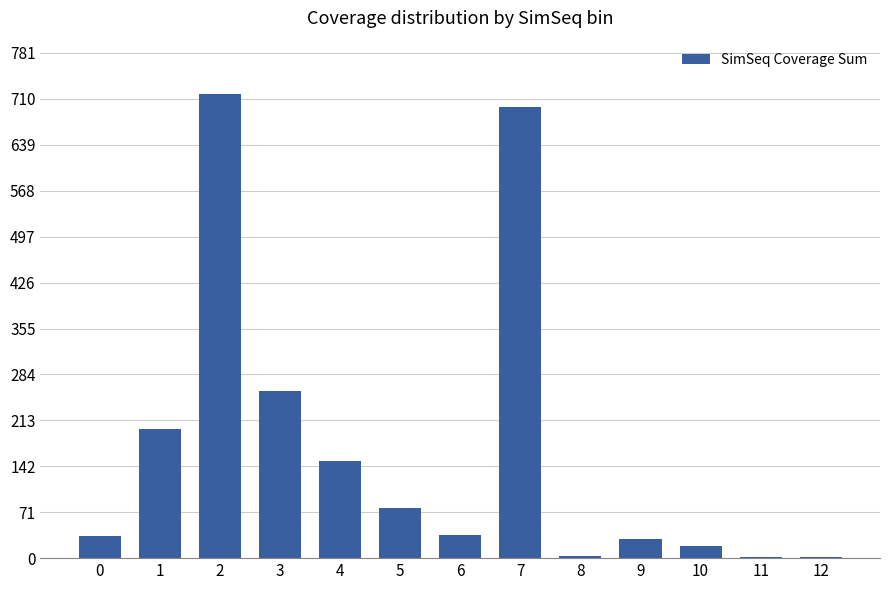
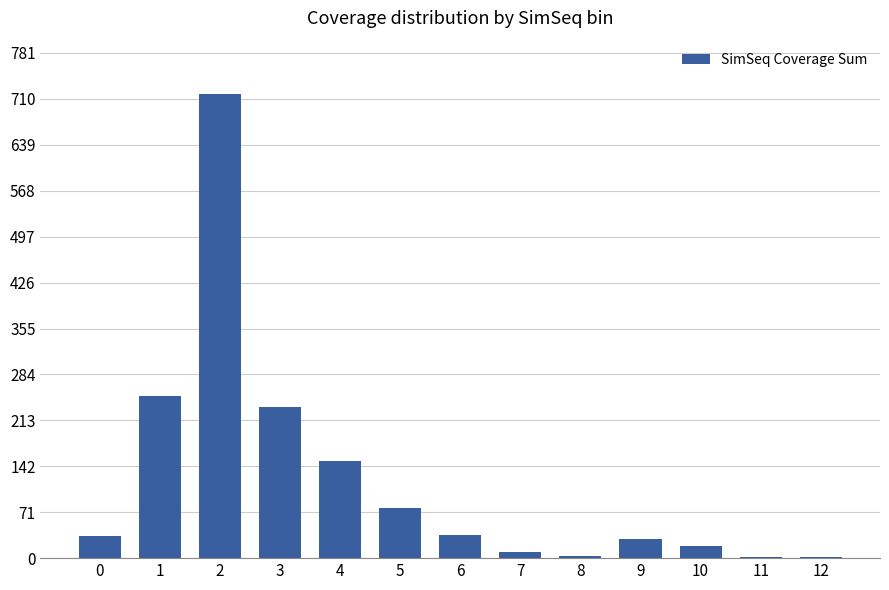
  {
    "0": 30,
-   "1": 200,
+   "1": 250,
    "2": 720,
-   "3": 260,
+   "3": 230,
    "4": 150,
    "5": 80,
    "6": 40,
-   "7": 700,
+   "7": 10,
    "8": 0,
    "9": 30,
    "10": 20
  }
